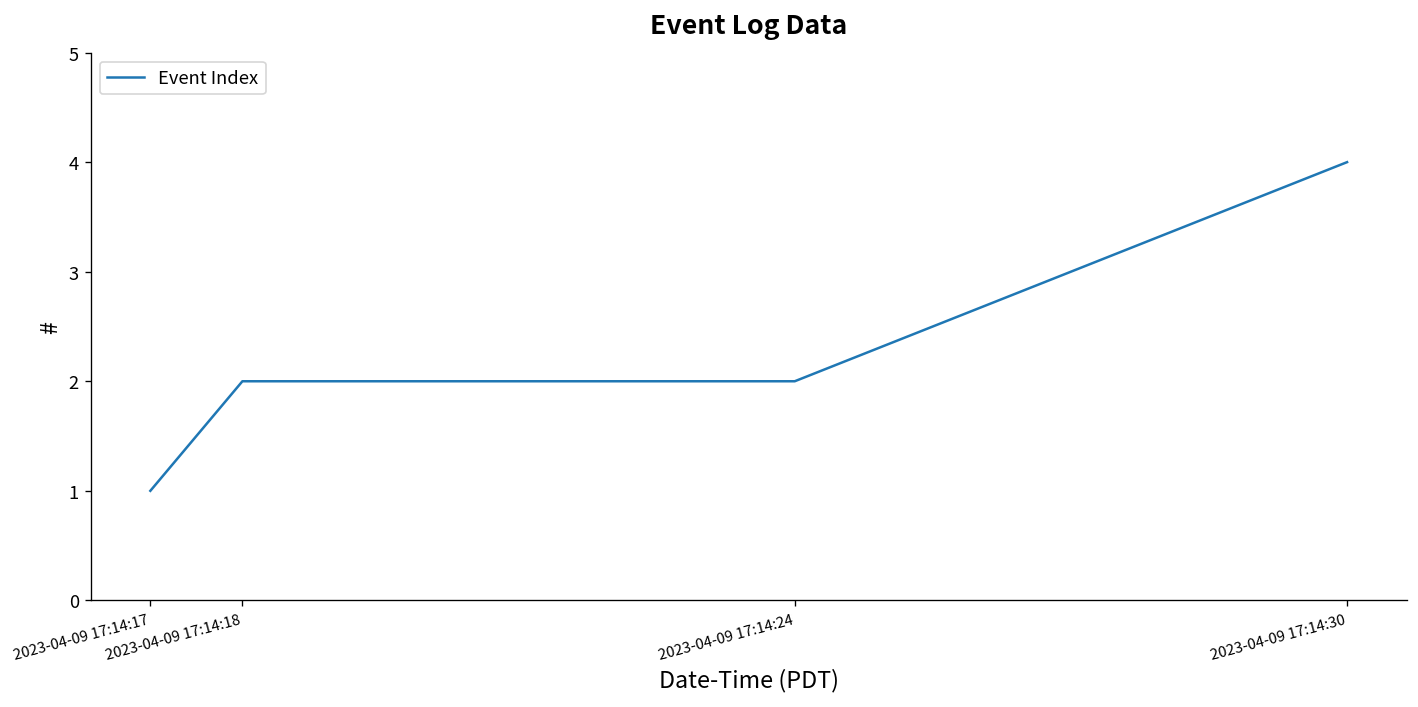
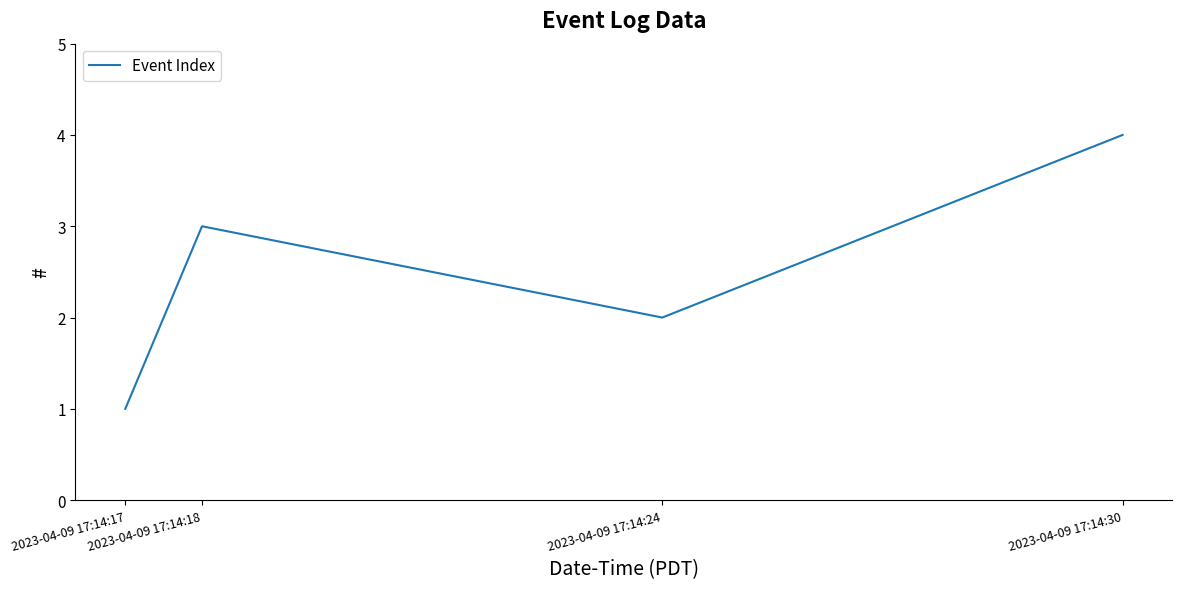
  {
    "2023-04-09 17:14:17": 1,
-   "2023-04-09 17:14:18": 2,
+   "2023-04-09 17:14:18": 3,
    "2023-04-09 17:14:24": 2,
    "2023-04-09 17:14:30": 4
  }
